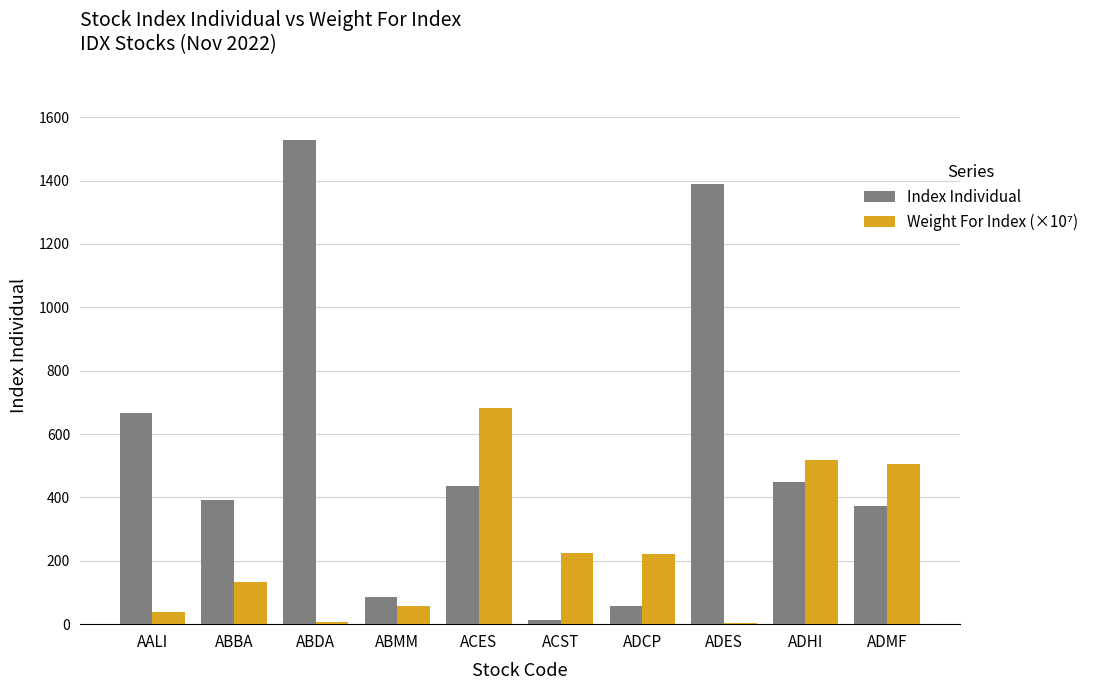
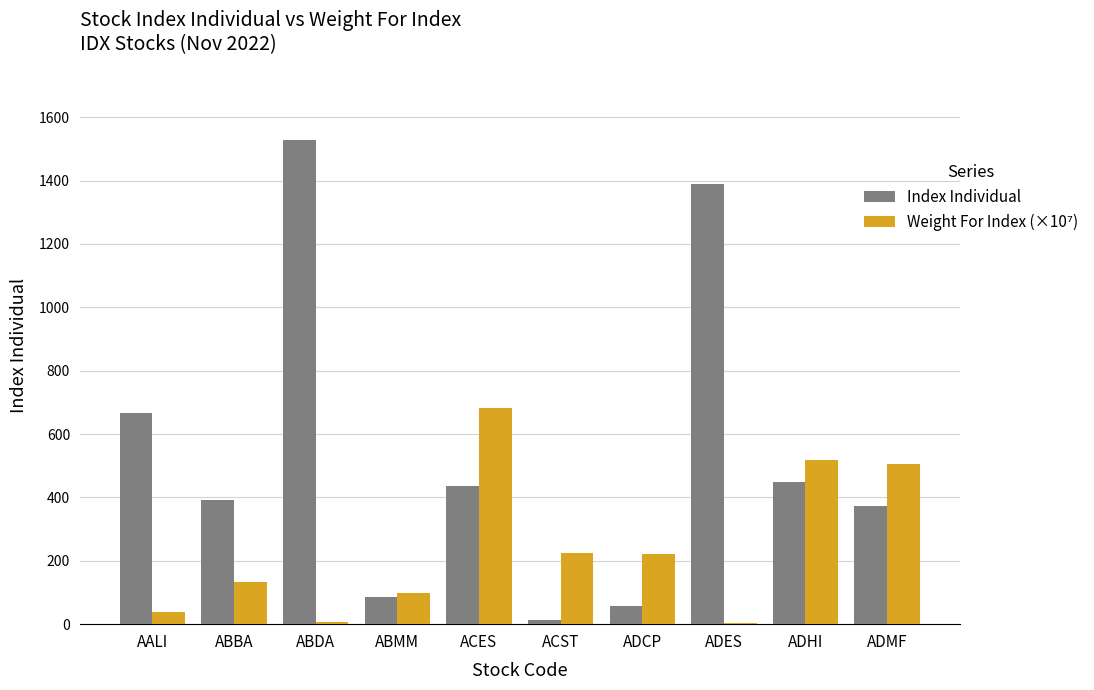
  {
    "Index Individual": {
      "AALI": 670,
      "ABBA": 390,
      "ABDA": 1530,
      "ABMM": 90,
      "ACES": 440,
      "ACST": 10,
      "ADCP": 60,
      "ADES": 1390,
      "ADHI": 450,
      "ADMF": 370
    },
    "Weight For Index (×10⁷)": {
      "AALI": 40,
      "ABBA": 130,
-     "ABMM": 60,
+     "ABMM": 100,
      "ACES": 680,
      "ACST": 230,
      "ADCP": 220,
      "ADHI": 520,
      "ADMF": 510
    }
  }
